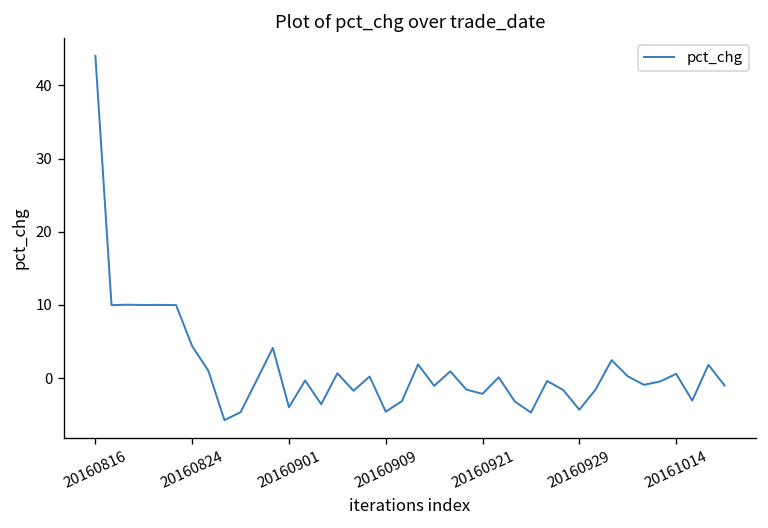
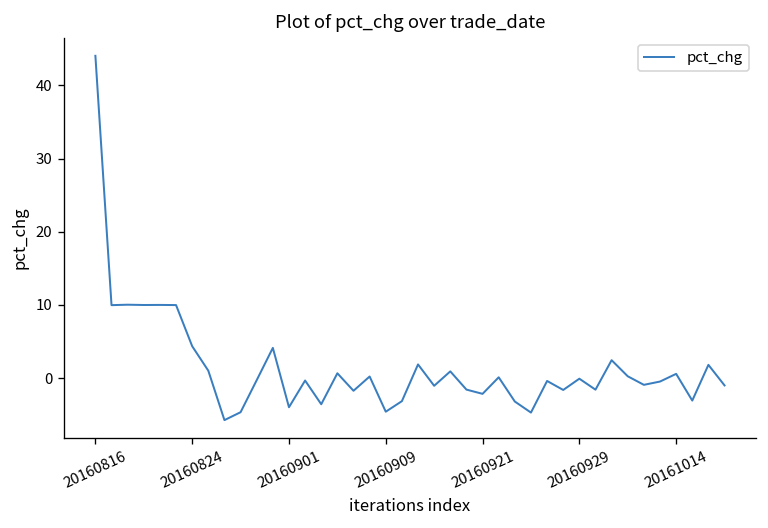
  {
    "20160816": 44,
    "20160824": 4,
    "20160901": -4,
    "20160909": -5,
    "20160921": -2,
-   "20160929": -4,
+   "20160929": 0,
    "20161014": 1
  }
